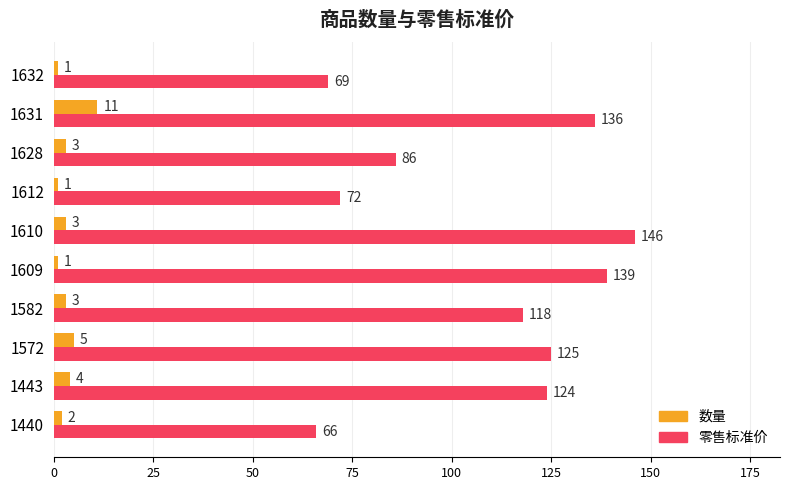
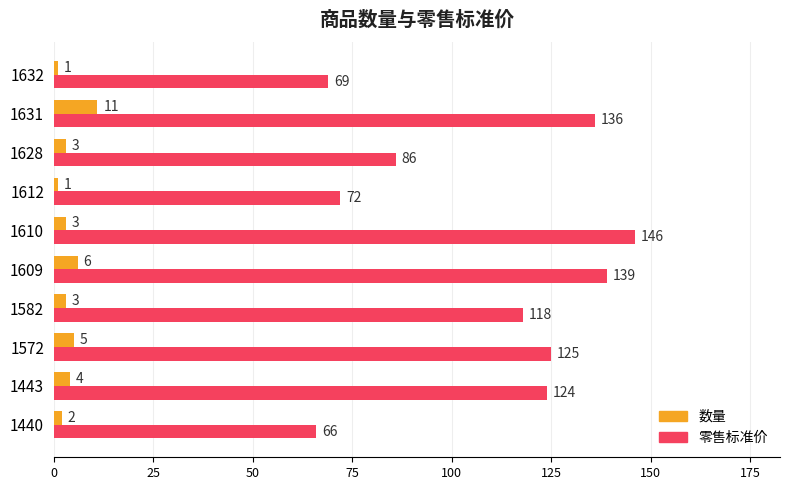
  {
    "数量": {
      "1632": 1,
      "1631": 11,
      "1628": 3,
      "1612": 1,
      "1610": 3,
-     "1609": 1,
+     "1609": 6,
      "1582": 3,
      "1572": 5,
      "1443": 4,
      "1440": 2
    },
    "零售标准价": {
      "1632": 69,
      "1631": 136,
      "1628": 86,
      "1612": 72,
      "1610": 146,
      "1609": 139,
      "1582": 118,
      "1572": 125,
      "1443": 124,
      "1440": 66
    }
  }
